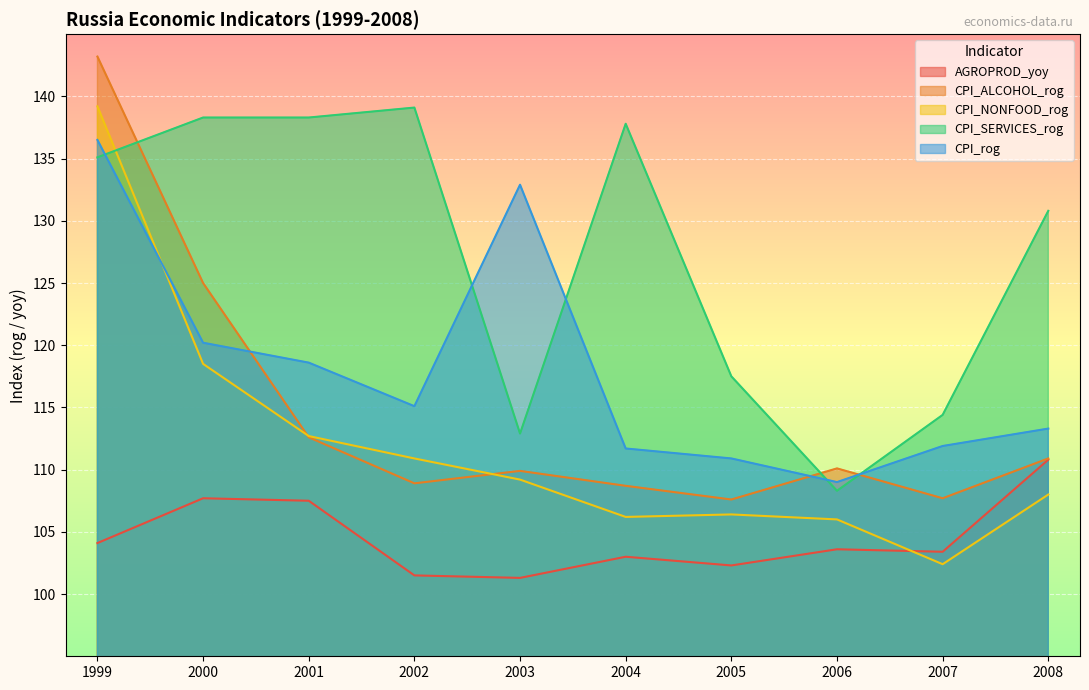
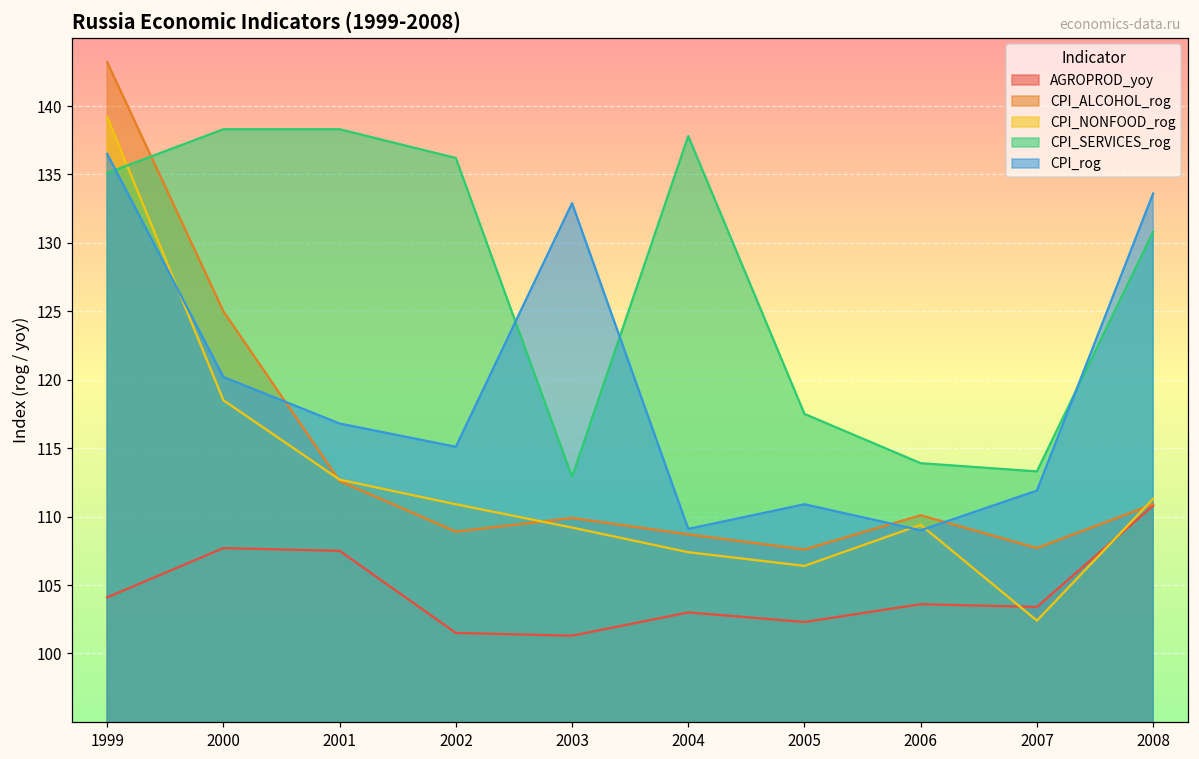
  {
    "CPI_NONFOOD_rog": {
      "1999": 139.2,
      "2000": 118.5,
      "2002": 110.9,
      "2003": 109.2,
-     "2004": 106.2,
+     "2004": 107.4,
      "2005": 106.4,
-     "2006": 106.0,
+     "2006": 109.4,
      "2007": 102.4,
-     "2008": 108.0
+     "2008": 111.3
    },
    "CPI_SERVICES_rog": {
      "1999": 135.1,
      "2000": 138.3,
      "2001": 138.3,
-     "2002": 139.1,
+     "2002": 136.2,
      "2003": 112.9,
      "2004": 137.8,
      "2005": 117.5,
-     "2006": 108.3,
-     "2007": 114.4,
+     "2006": 113.9,
+     "2007": 113.3,
      "2008": 130.8
    },
    "CPI_rog": {
      "1999": 136.5,
      "2000": 120.2,
-     "2001": 118.6,
+     "2001": 116.8,
      "2002": 115.1,
      "2003": 132.9,
-     "2004": 111.7,
+     "2004": 109.1,
      "2005": 110.9,
      "2006": 109.0,
      "2007": 111.9,
-     "2008": 113.3
+     "2008": 133.6
    }
  }
